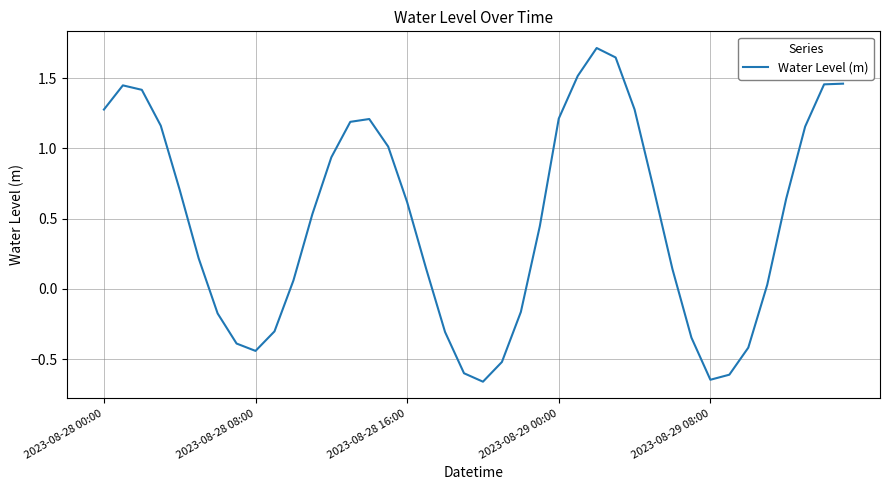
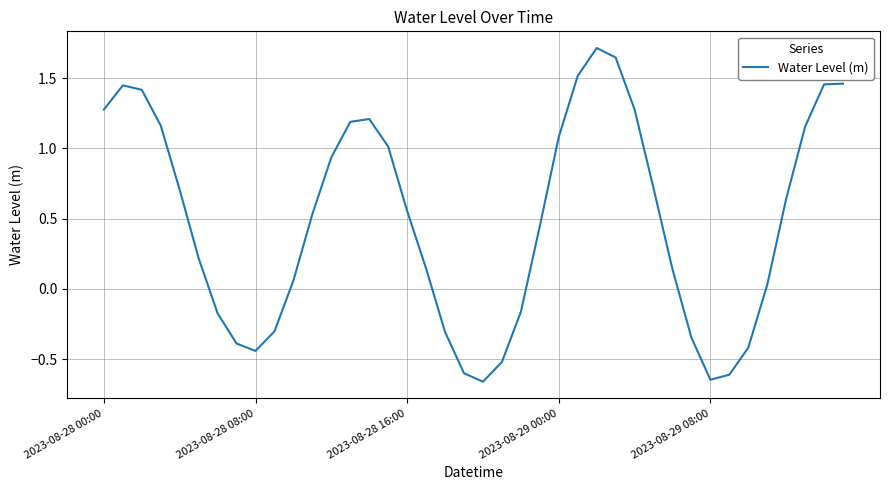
  {
    "2023-08-28 00:00": 1.28,
    "2023-08-28 08:00": -0.44,
-   "2023-08-28 16:00": 0.62,
-   "2023-08-29 00:00": 1.21,
+   "2023-08-28 16:00": 0.56,
+   "2023-08-29 00:00": 1.08,
    "2023-08-29 08:00": -0.65
  }
